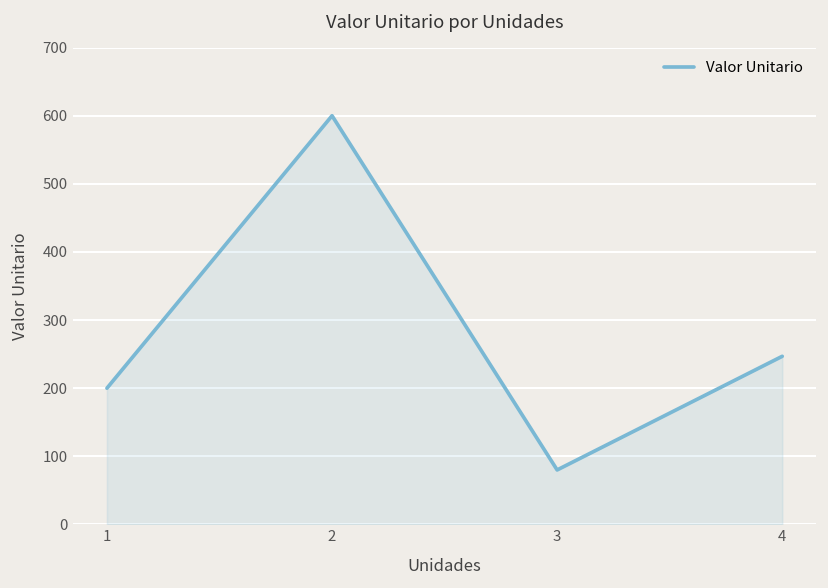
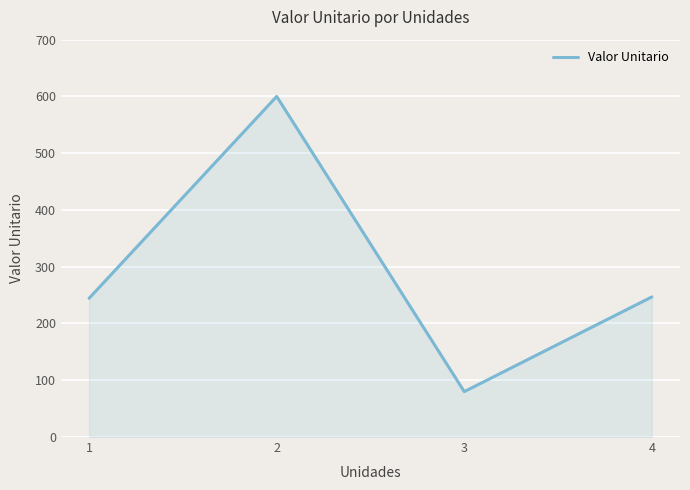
  {
-   "1": 200,
+   "1": 240,
    "2": 600,
    "3": 80,
    "4": 250
  }
